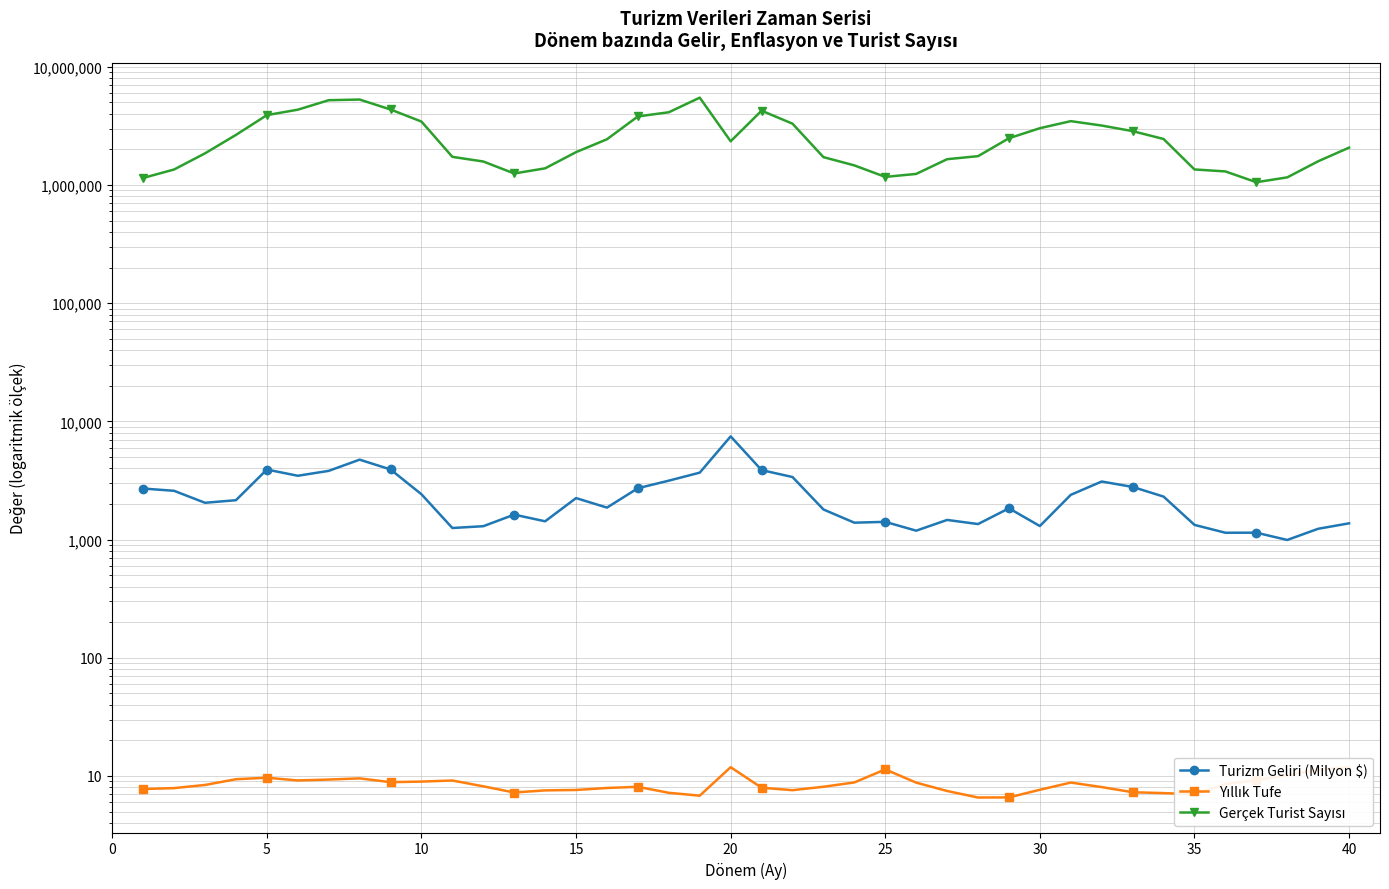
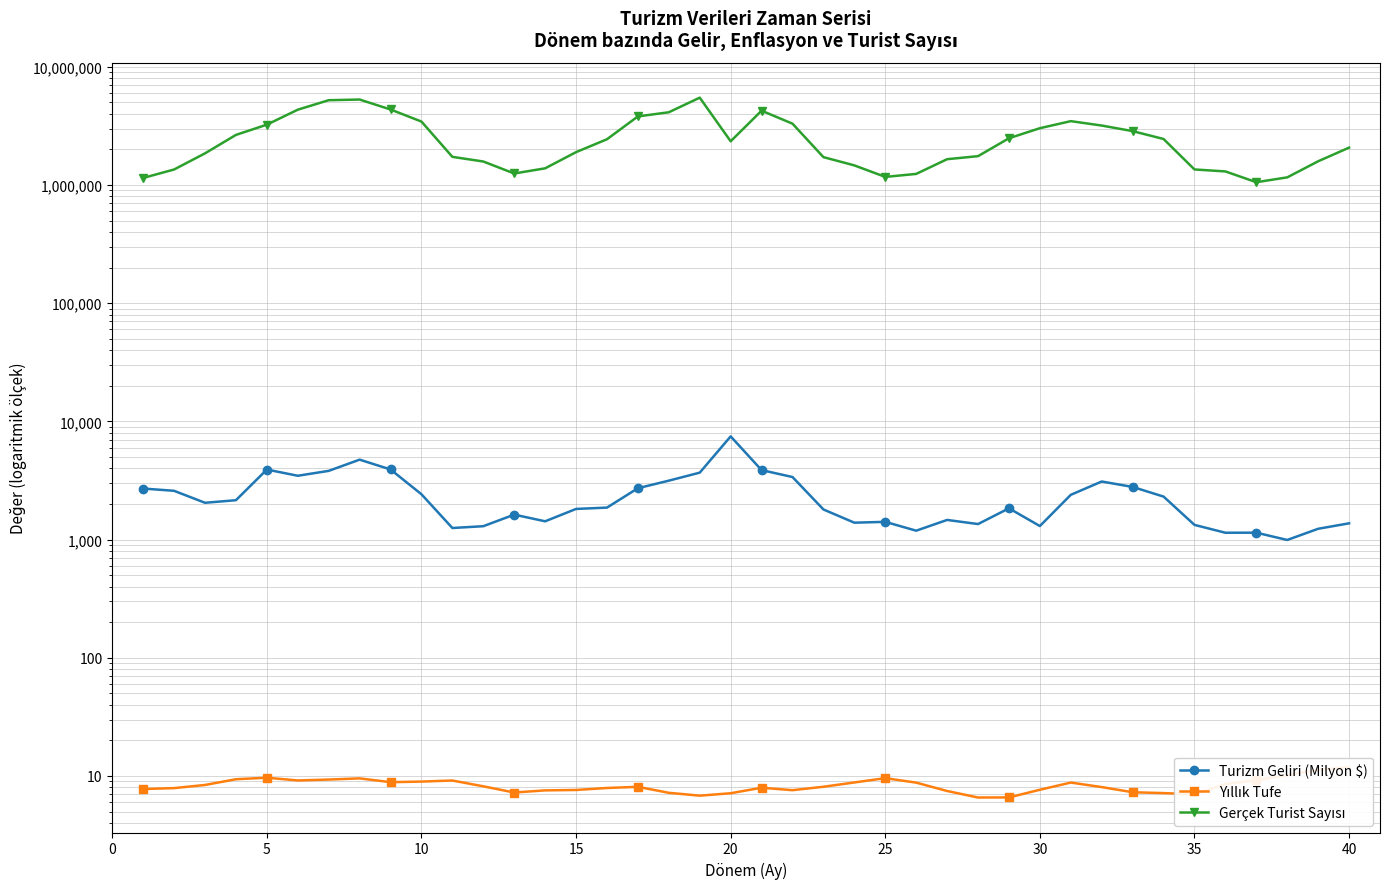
  {
    "Turizm Geliri (Milyon $)": {
      "5": "3,900",
      "10": "2,400",
-     "15": "2,200",
+     "15": "1,800",
      "20": "7,000",
      "25": "1,400",
      "30": "1,300",
      "35": "1,300",
      "40": "1,400"
    },
    "Yıllık Tufe": {
      "5": "10",
      "10": "9",
      "15": "8",
-     "20": "12",
-     "25": "11",
+     "20": "7",
+     "25": "10",
      "30": "8"
    },
    "Gerçek Turist Sayısı": {
-     "5": "3,900,000",
+     "5": "3,200,000",
      "10": "3,400,000",
      "15": "1,900,000",
      "20": "2,300,000",
      "25": "1,200,000",
      "30": "3,000,000",
      "35": "1,400,000",
      "40": "2,100,000"
    }
  }
